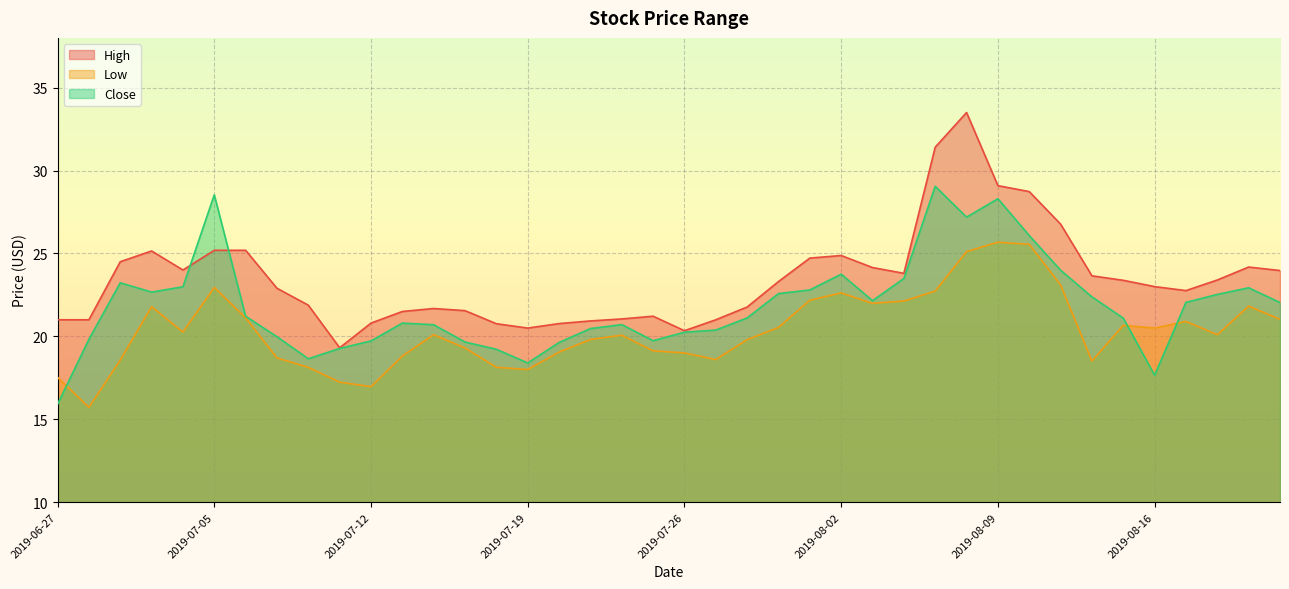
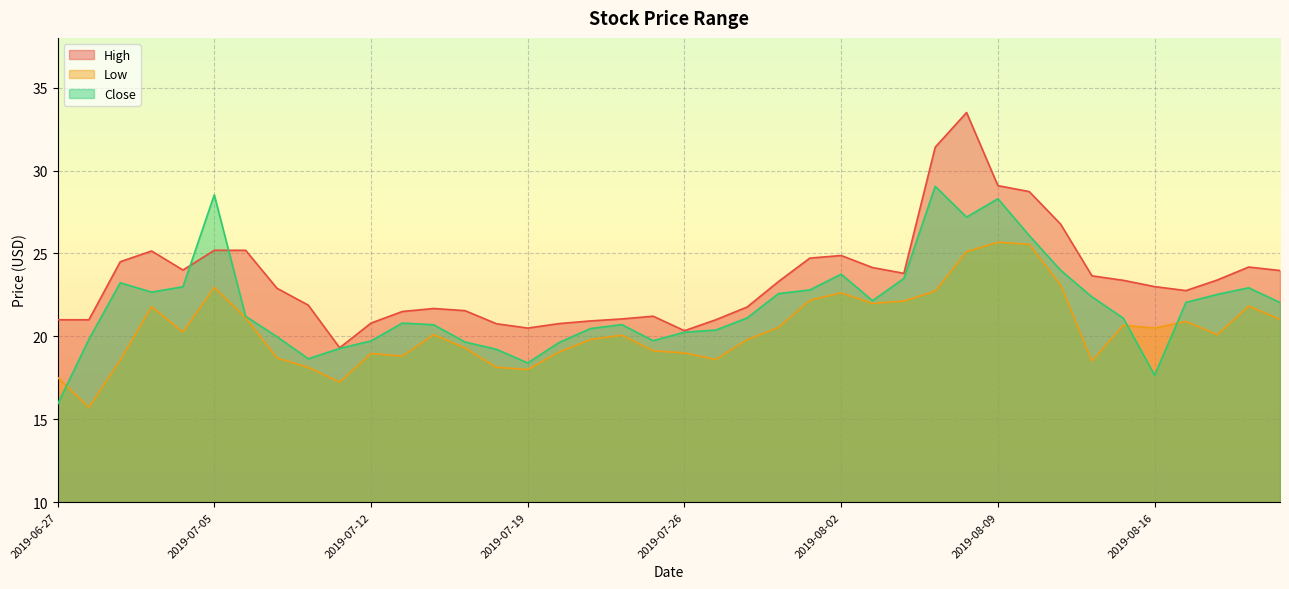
  {
    "High": {
      "2019-06-27": 21.0,
      "2019-07-05": 25.2,
      "2019-07-12": 20.8,
      "2019-07-19": 20.5,
      "2019-08-02": 24.9,
      "2019-08-09": 29.1,
      "2019-08-16": 23.0
    },
    "Low": {
      "2019-06-27": 17.5,
      "2019-07-05": 23.0,
-     "2019-07-12": 17.0,
+     "2019-07-12": 19.0,
      "2019-07-19": 18.0,
      "2019-07-26": 19.0,
      "2019-08-02": 22.6,
      "2019-08-09": 25.7,
      "2019-08-16": 20.5
    },
    "Close": {
      "2019-06-27": 15.9,
      "2019-07-05": 28.5,
      "2019-07-12": 19.7,
      "2019-07-19": 18.4,
      "2019-08-02": 23.8,
      "2019-08-09": 28.3,
      "2019-08-16": 17.7
    }
  }
